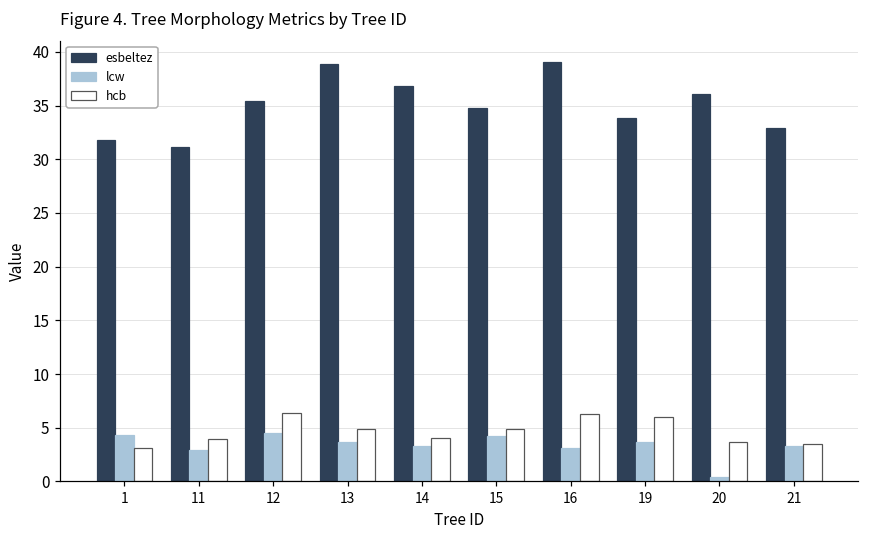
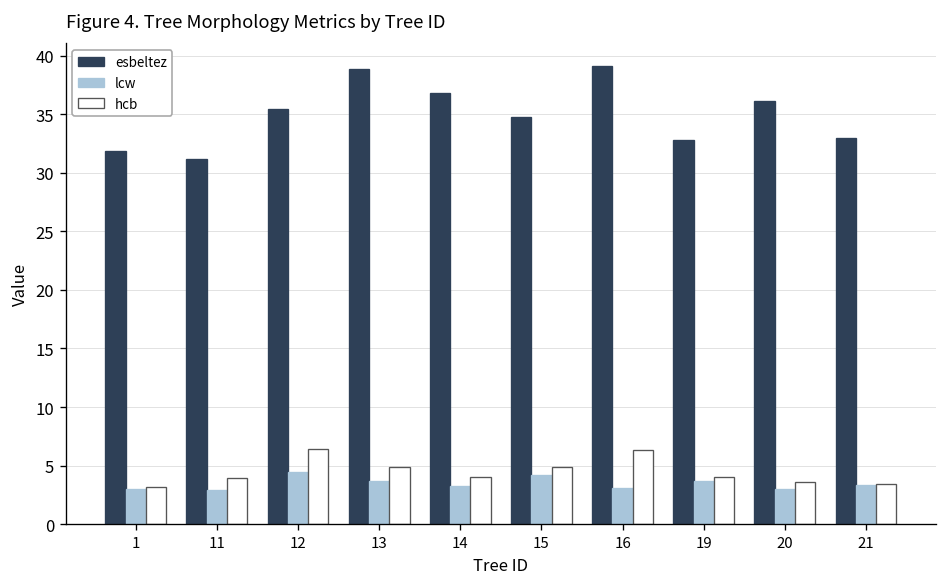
  {
    "esbeltez": {
      "1": 32,
      "11": 31,
      "12": 35,
      "13": 39,
      "14": 37,
      "15": 35,
      "16": 39,
-     "19": 34,
+     "19": 33,
      "20": 36,
      "21": 33
    },
    "lcw": {
-     "1": 4,
+     "1": 3,
      "11": 3,
      "12": 4,
      "13": 4,
      "14": 3,
      "15": 4,
      "16": 3,
      "19": 4,
-     "20": 0,
+     "20": 3,
      "21": 3
    },
    "hcb": {
      "1": 3,
      "11": 4,
      "12": 6,
      "13": 5,
      "14": 4,
      "15": 5,
      "16": 6,
-     "19": 6,
+     "19": 4,
      "20": 4,
      "21": 3
    }
  }
